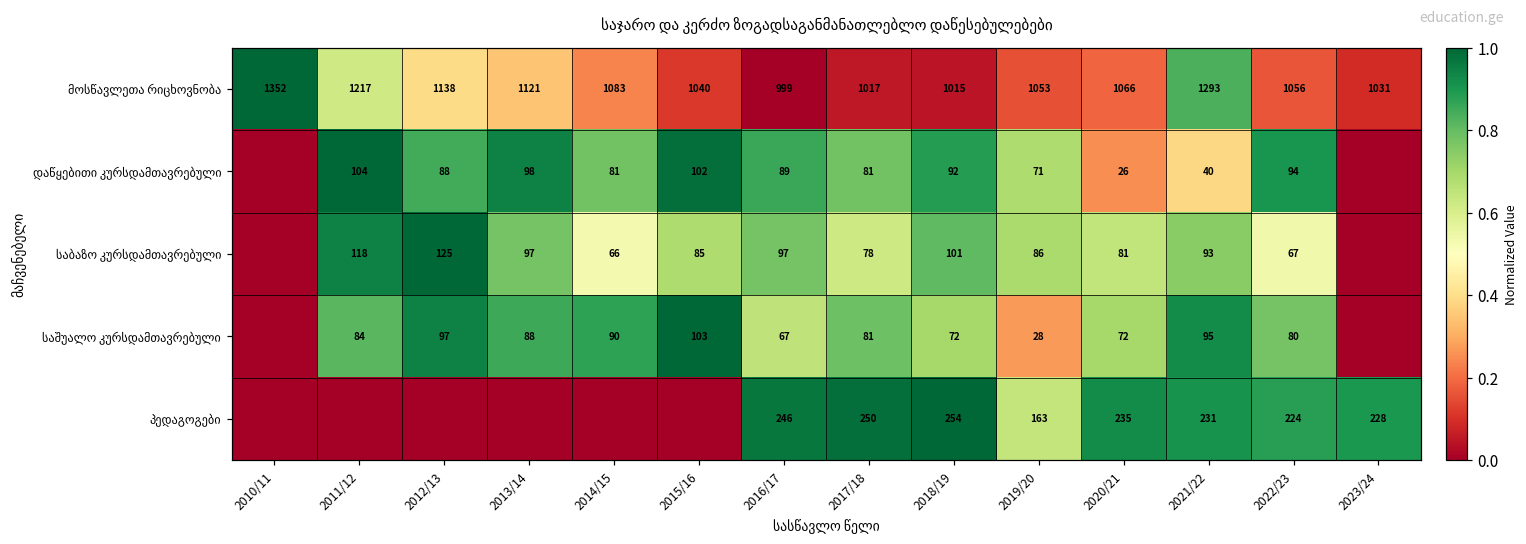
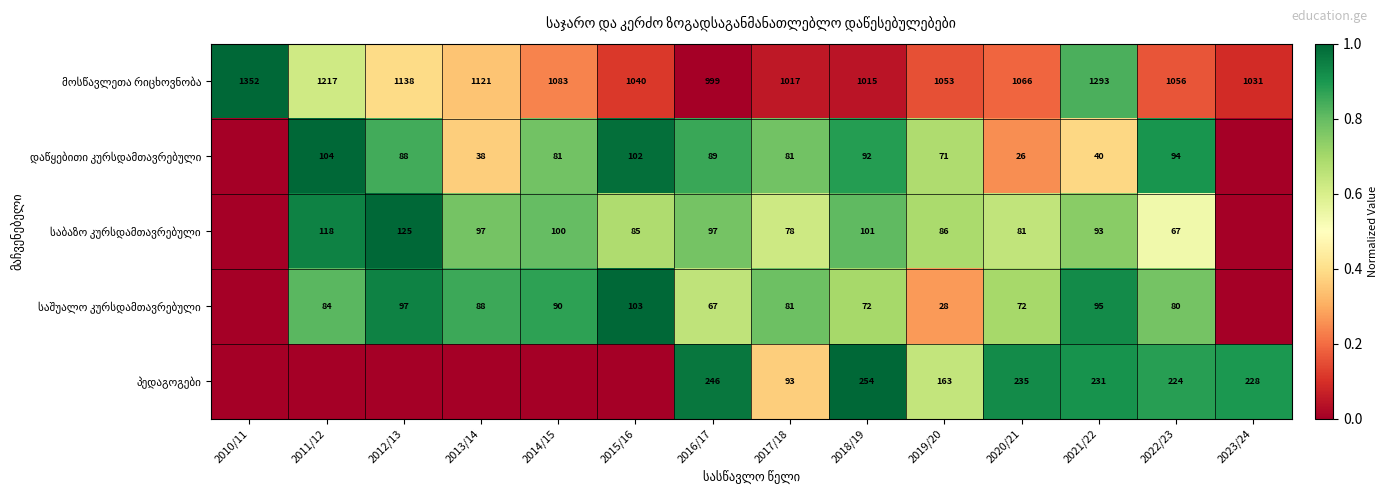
  {
    "მოსწავლეთა რიცხოვნობა": {
      "2010/11": 1352,
      "2011/12": 1217,
      "2012/13": 1138,
      "2013/14": 1121,
      "2014/15": 1083,
      "2015/16": 1040,
      "2016/17": 999,
      "2017/18": 1017,
      "2018/19": 1015,
      "2019/20": 1053,
      "2020/21": 1066,
      "2021/22": 1293,
      "2022/23": 1056,
      "2023/24": 1031
    },
    "დაწყებითი კურსდამთავრებული": {
      "2011/12": 104,
      "2012/13": 88,
-     "2013/14": 98,
+     "2013/14": 38,
      "2014/15": 81,
      "2015/16": 102,
      "2016/17": 89,
      "2017/18": 81,
      "2018/19": 92,
      "2019/20": 71,
      "2020/21": 26,
      "2021/22": 40,
      "2022/23": 94
    },
    "საბაზო კურსდამთავრებული": {
      "2011/12": 118,
      "2012/13": 125,
      "2013/14": 97,
-     "2014/15": 66,
+     "2014/15": 100,
      "2015/16": 85,
      "2016/17": 97,
      "2017/18": 78,
      "2018/19": 101,
      "2019/20": 86,
      "2020/21": 81,
      "2021/22": 93,
      "2022/23": 67
    },
    "საშუალო კურსდამთავრებული": {
      "2011/12": 84,
      "2012/13": 97,
      "2013/14": 88,
      "2014/15": 90,
      "2015/16": 103,
      "2016/17": 67,
      "2017/18": 81,
      "2018/19": 72,
      "2019/20": 28,
      "2020/21": 72,
      "2021/22": 95,
      "2022/23": 80
    },
    "პედაგოგები": {
      "2016/17": 246,
-     "2017/18": 250,
+     "2017/18": 93,
      "2018/19": 254,
      "2019/20": 163,
      "2020/21": 235,
      "2021/22": 231,
      "2022/23": 224,
      "2023/24": 228
    }
  }
